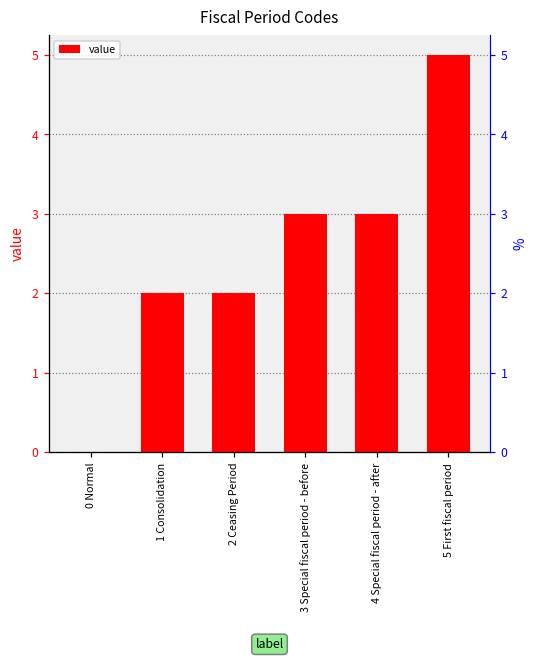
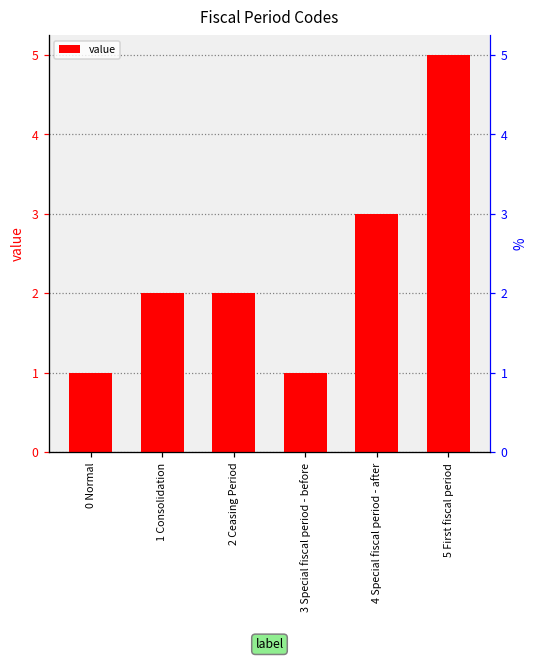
  {
-   "0 Normal": 0,
+   "0 Normal": 1,
    "1 Consolidation": 2,
    "2 Ceasing Period": 2,
-   "3 Special fiscal period - before": 3,
+   "3 Special fiscal period - before": 1,
    "4 Special fiscal period - after": 3,
    "5 First fiscal period": 5
  }
